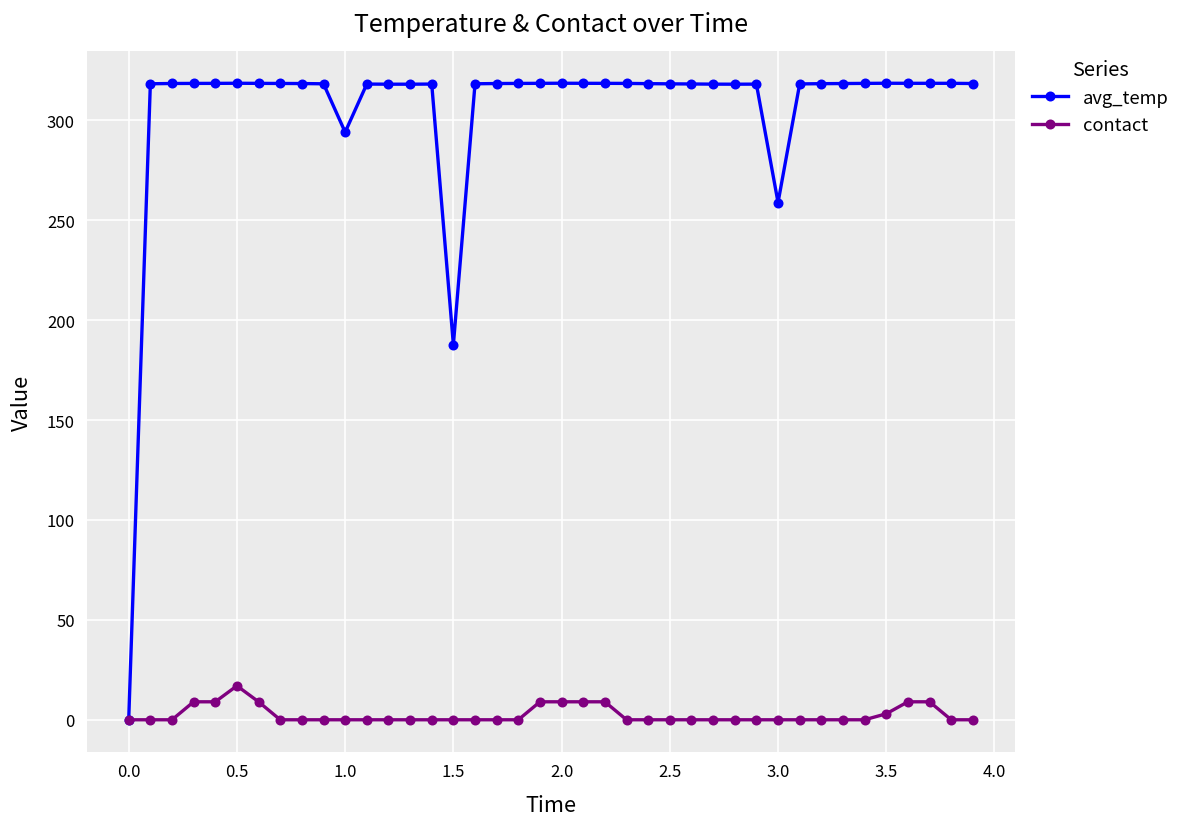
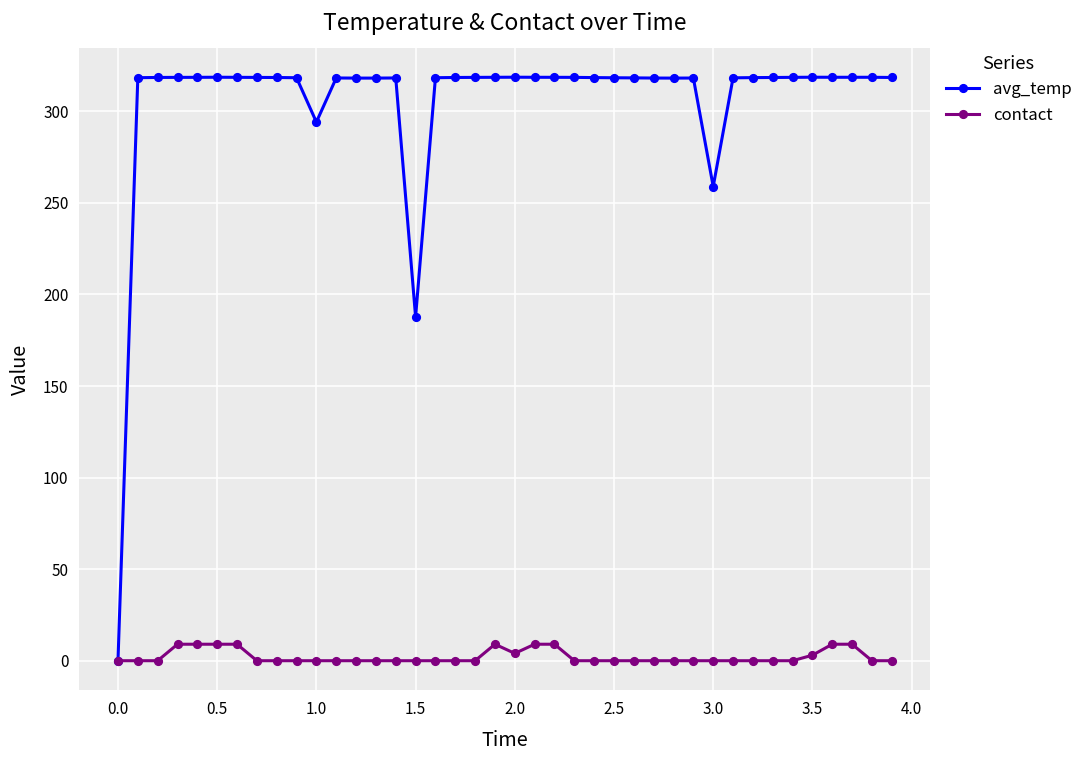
  {
    "avg_temp": {
      "0.5": 319,
      "1.0": 294,
      "1.5": 188,
      "2.0": 319,
      "2.5": 318,
      "3.0": 259,
      "3.5": 319
    },
    "contact": {
-     "0.5": 17,
+     "0.5": 9,
      "1.0": 0,
      "1.5": 0,
-     "2.0": 9,
+     "2.0": 4,
      "2.5": 0,
      "3.0": 0,
      "3.5": 3
    }
  }
